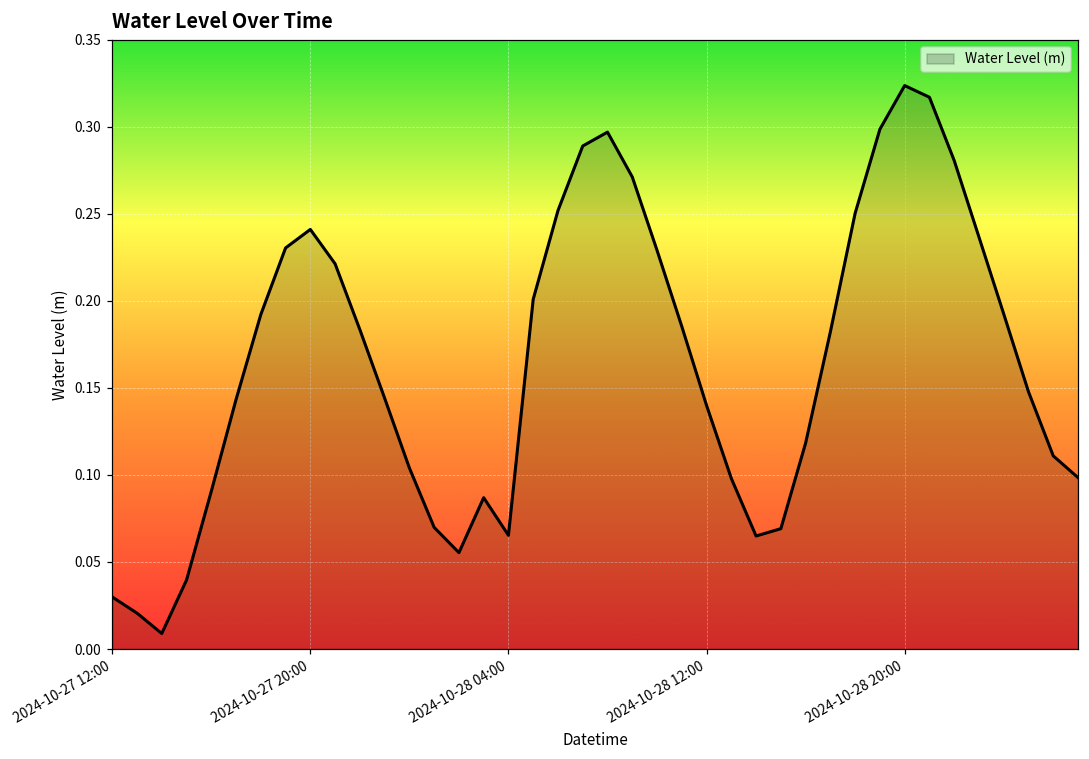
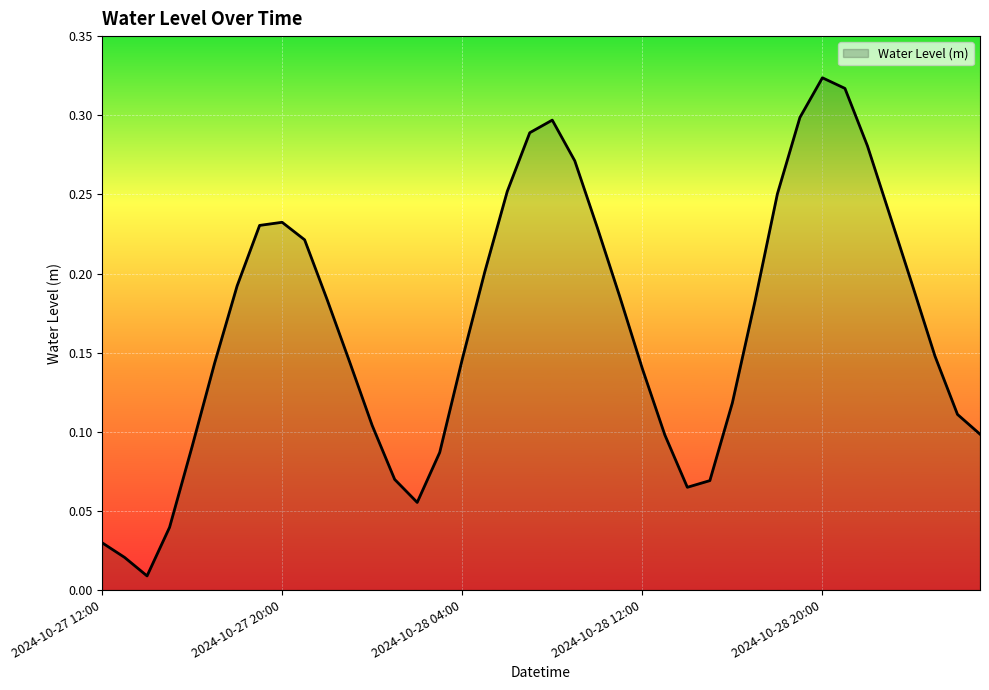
  {
    "2024-10-27 12:00": 0.030,
-   "2024-10-27 20:00": 0.241,
-   "2024-10-28 04:00": 0.065,
+   "2024-10-27 20:00": 0.232,
+   "2024-10-28 04:00": 0.146,
    "2024-10-28 12:00": 0.140,
    "2024-10-28 20:00": 0.324
  }
